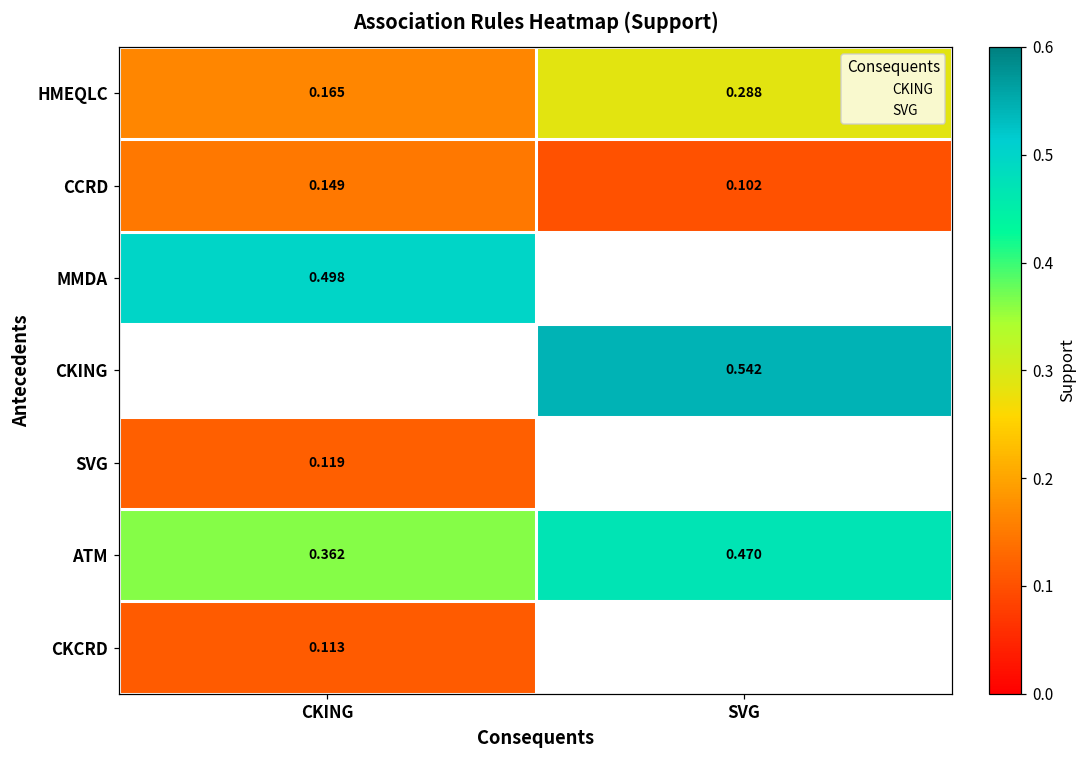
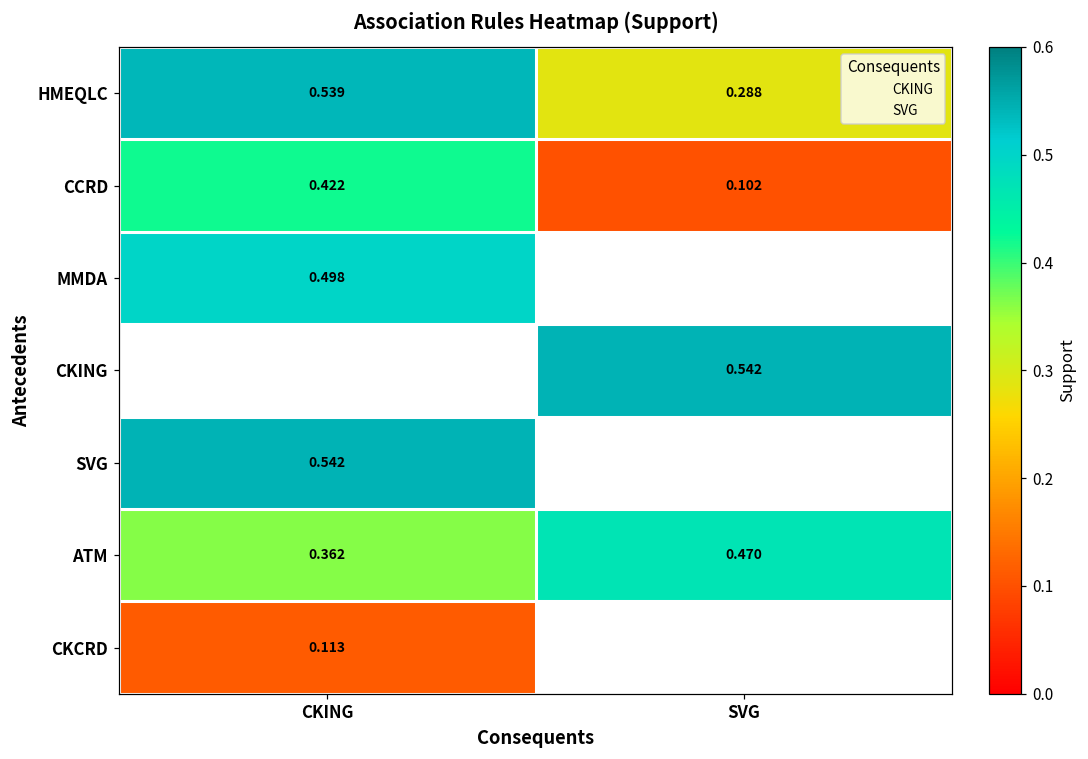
  {
    "HMEQLC": {
-     "CKING": 0.165,
+     "CKING": 0.539,
      "SVG": 0.288
    },
    "CCRD": {
-     "CKING": 0.149,
+     "CKING": 0.422,
      "SVG": 0.102
    },
    "MMDA": {
      "CKING": 0.498
    },
    "CKING": {
      "SVG": 0.542
    },
    "SVG": {
-     "CKING": 0.119
+     "CKING": 0.542
    },
    "ATM": {
      "CKING": 0.362,
      "SVG": 0.470
    },
    "CKCRD": {
      "CKING": 0.113
    }
  }
